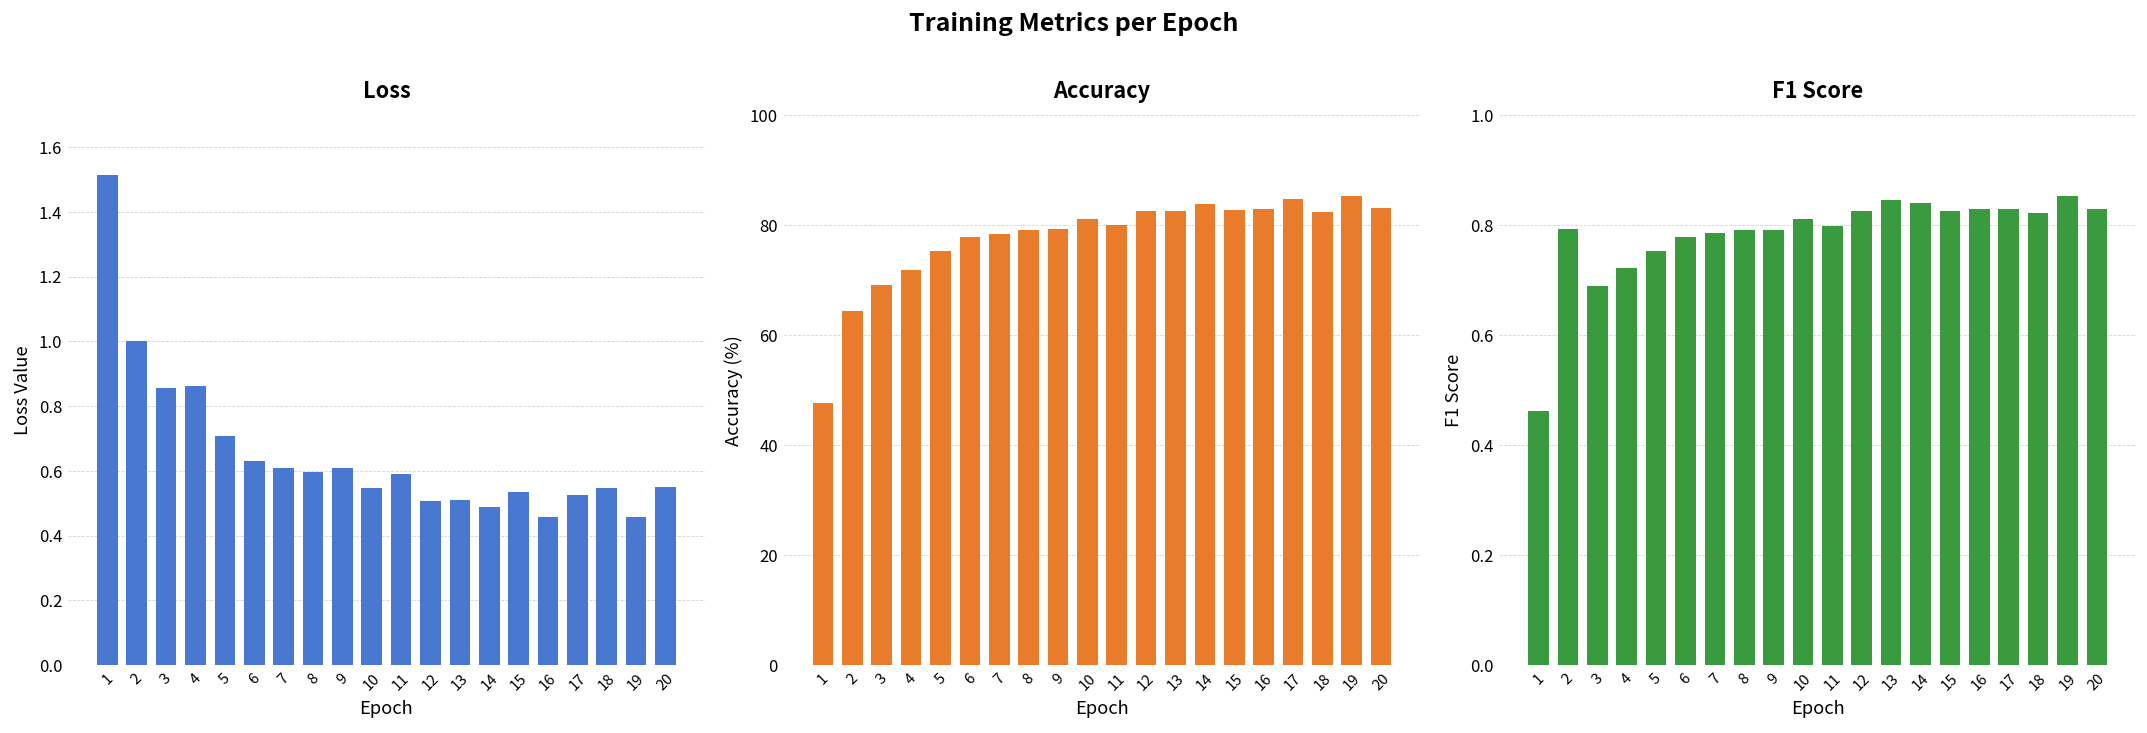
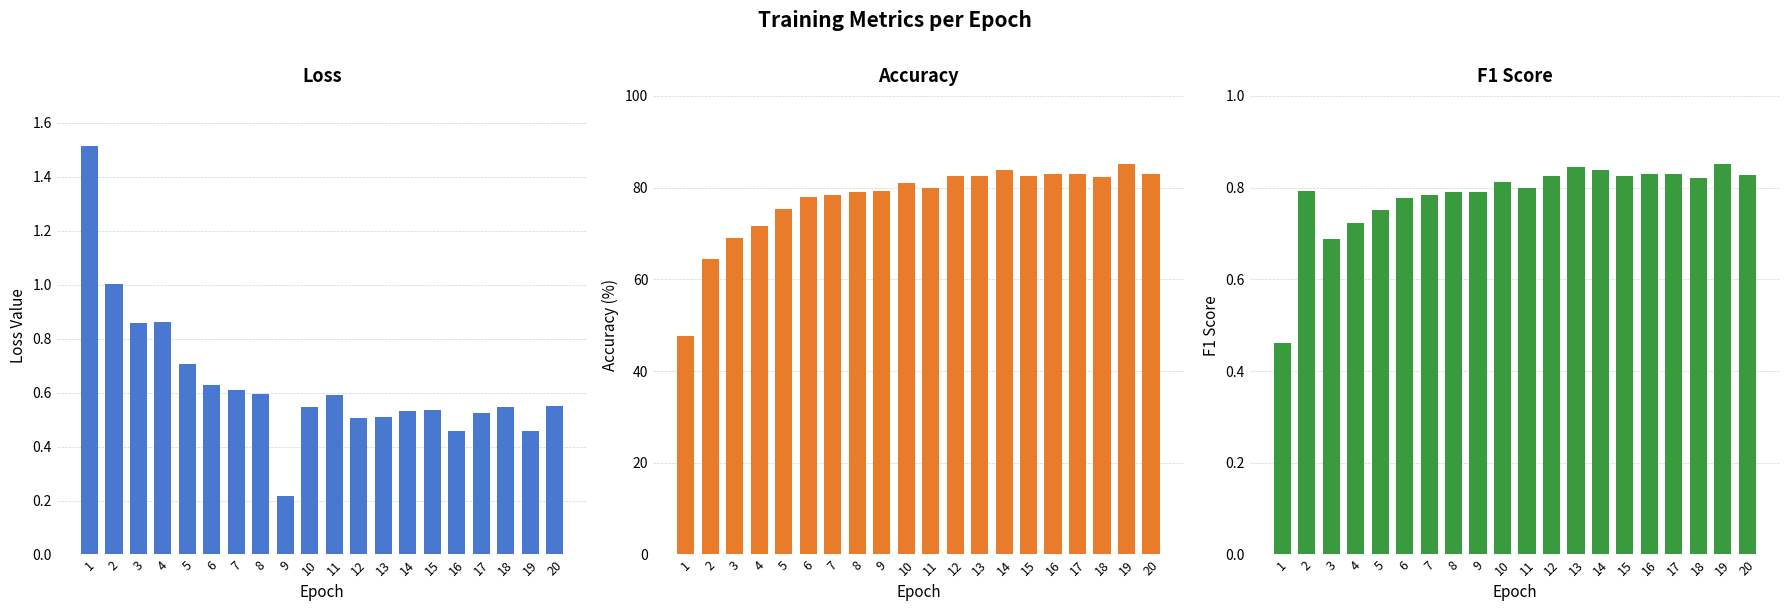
  {
    "Loss": {
      "1": 1.51,
      "2": 1.00,
      "3": 0.86,
      "4": 0.86,
      "5": 0.71,
      "6": 0.63,
      "7": 0.61,
      "8": 0.60,
-     "9": 0.61,
+     "9": 0.22,
      "10": 0.55,
      "11": 0.59,
      "12": 0.51,
      "13": 0.51,
-     "14": 0.49,
+     "14": 0.53,
      "15": 0.54,
      "16": 0.46,
      "17": 0.53,
      "18": 0.55,
      "19": 0.46,
      "20": 0.55
    },
    "Accuracy": {
      "1": 48,
      "2": 64,
      "3": 69,
      "4": 72,
      "5": 75,
      "6": 78,
      "7": 78,
      "8": 79,
      "9": 79,
      "10": 81,
      "11": 80,
      "12": 83,
      "13": 82,
      "14": 84,
      "15": 83,
      "16": 83,
-     "17": 85,
+     "17": 83,
      "18": 82,
      "19": 85,
      "20": 83
    },
    "F1 Score": {
      "1": 0.46,
      "2": 0.79,
      "3": 0.69,
      "4": 0.72,
      "5": 0.75,
      "6": 0.78,
      "7": 0.78,
      "8": 0.79,
      "9": 0.79,
      "10": 0.81,
      "11": 0.80,
      "12": 0.82,
      "13": 0.85,
      "14": 0.84,
      "15": 0.83,
      "16": 0.83,
      "17": 0.83,
      "18": 0.82,
      "19": 0.85,
      "20": 0.83
    }
  }
